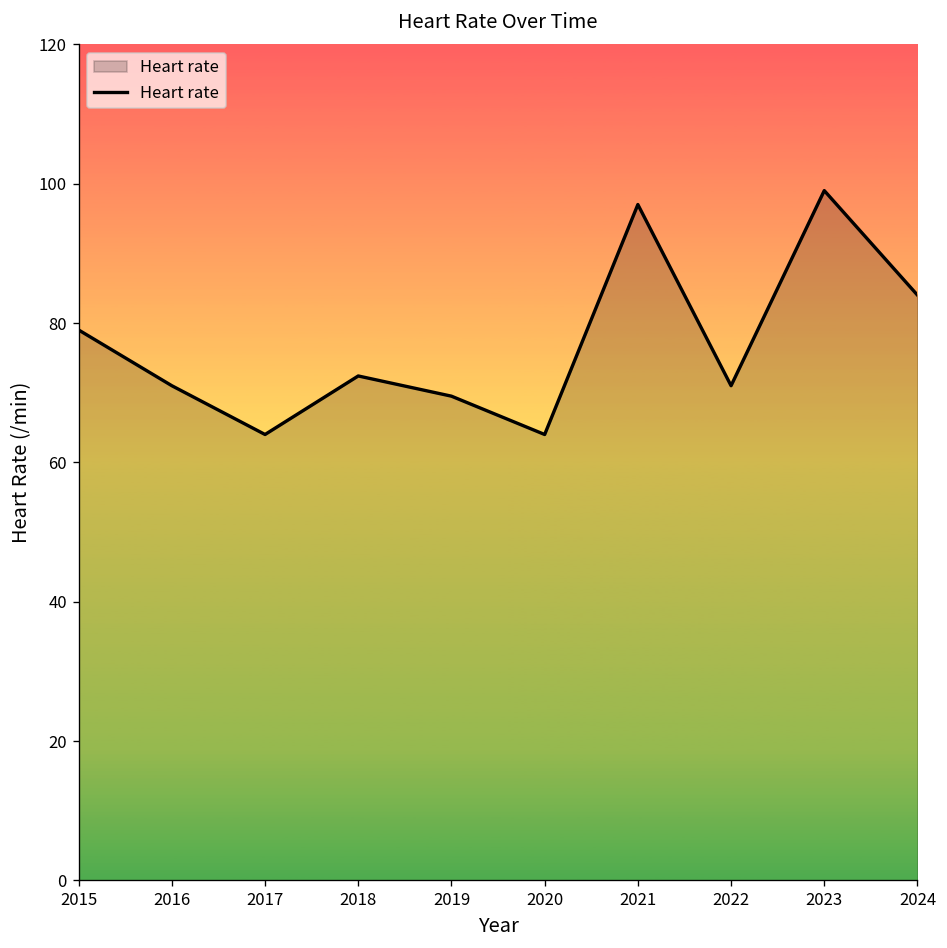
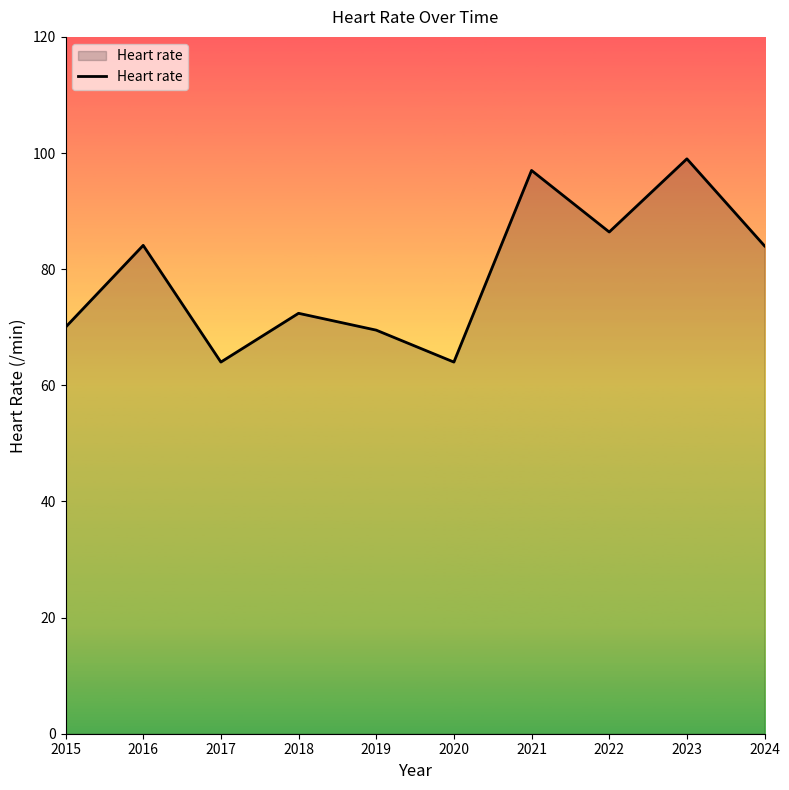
  {
-   "2015": 79,
-   "2016": 71,
+   "2015": 70,
+   "2016": 84,
    "2017": 64,
    "2018": 72,
    "2019": 70,
    "2020": 64,
    "2021": 97,
-   "2022": 71,
+   "2022": 86,
    "2023": 99,
    "2024": 84
  }
